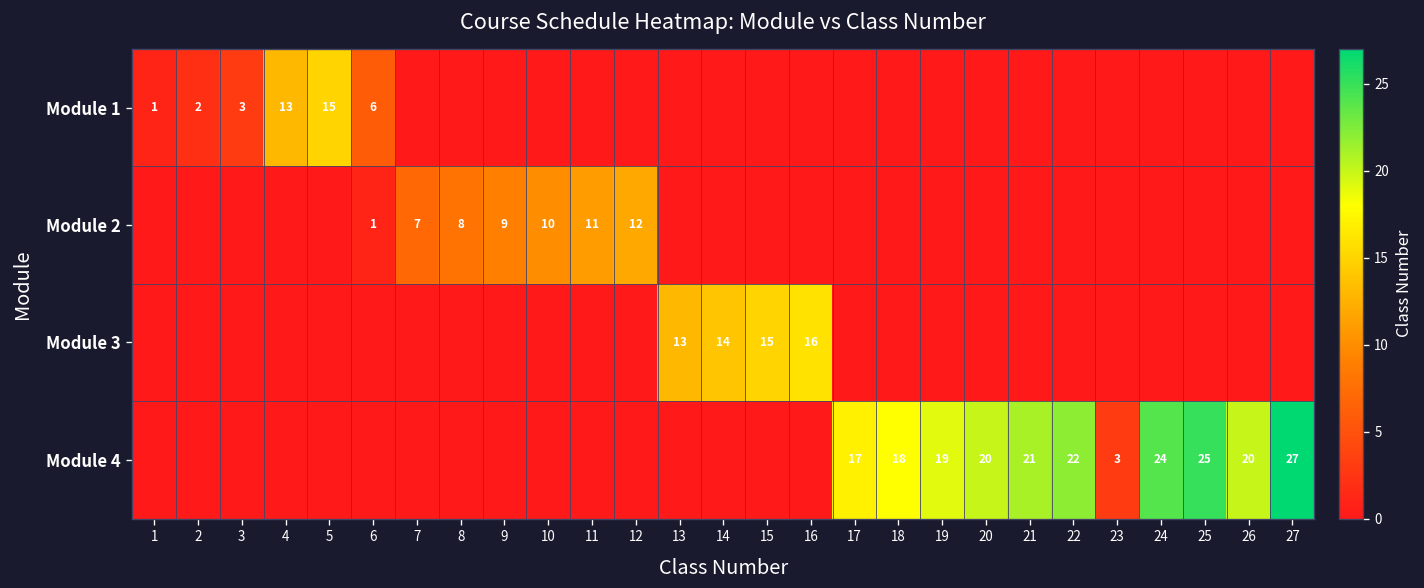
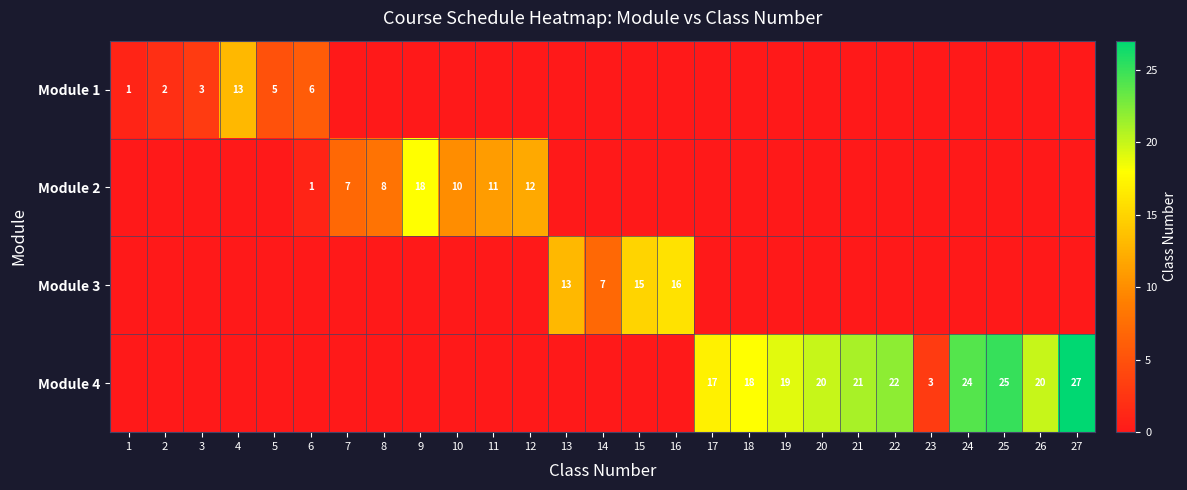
  {
    "Module 1": {
      "1": 1,
      "2": 2,
      "3": 3,
      "4": 13,
-     "5": 15,
+     "5": 5,
      "6": 6
    },
    "Module 2": {
      "6": 1,
      "7": 7,
      "8": 8,
-     "9": 9,
+     "9": 18,
      "10": 10,
      "11": 11,
      "12": 12
    },
    "Module 3": {
      "13": 13,
-     "14": 14,
+     "14": 7,
      "15": 15,
      "16": 16
    },
    "Module 4": {
      "17": 17,
      "18": 18,
      "19": 19,
      "20": 20,
      "21": 21,
      "22": 22,
      "23": 3,
      "24": 24,
      "25": 25,
      "26": 20,
      "27": 27
    }
  }
